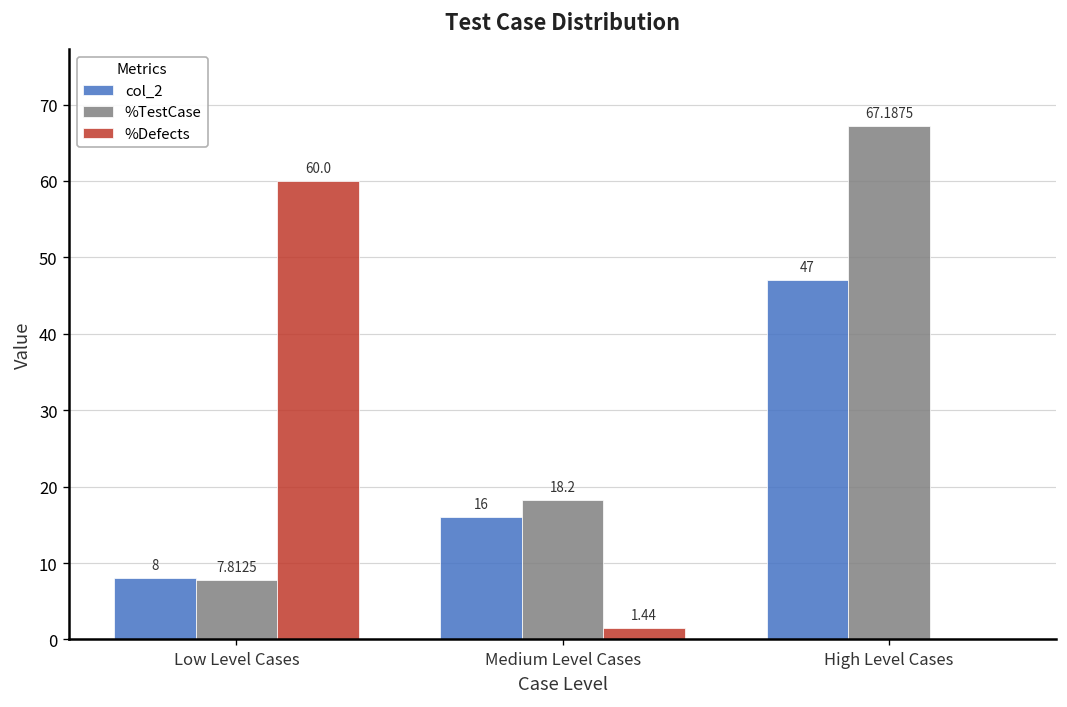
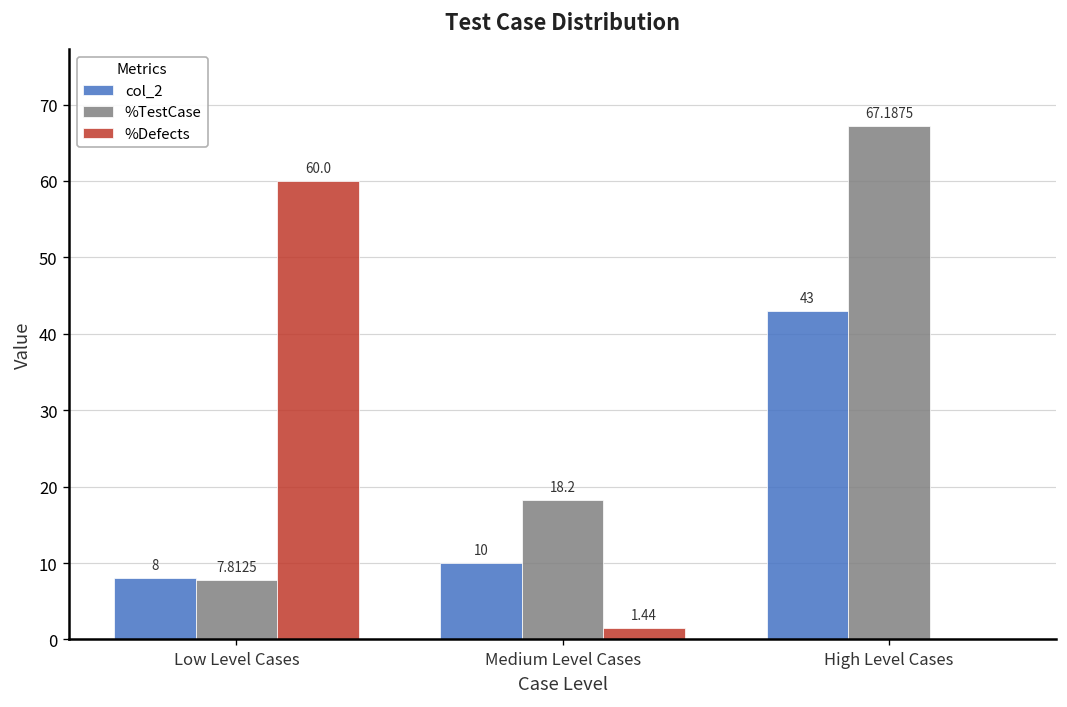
  {
    "col_2": {
      "Low Level Cases": 8,
-     "Medium Level Cases": 16,
-     "High Level Cases": 47
+     "Medium Level Cases": 10,
+     "High Level Cases": 43
    },
    "%TestCase": {
      "Low Level Cases": 7.8125,
      "Medium Level Cases": 18.2,
      "High Level Cases": 67.1875
    },
    "%Defects": {
      "Low Level Cases": 60.0,
      "Medium Level Cases": 1.44
    }
  }
